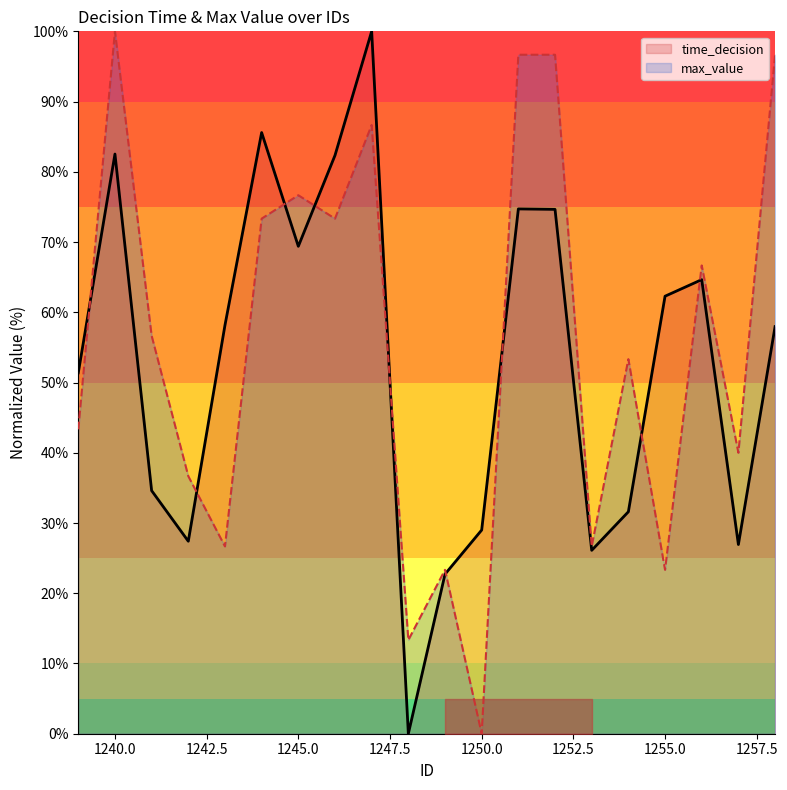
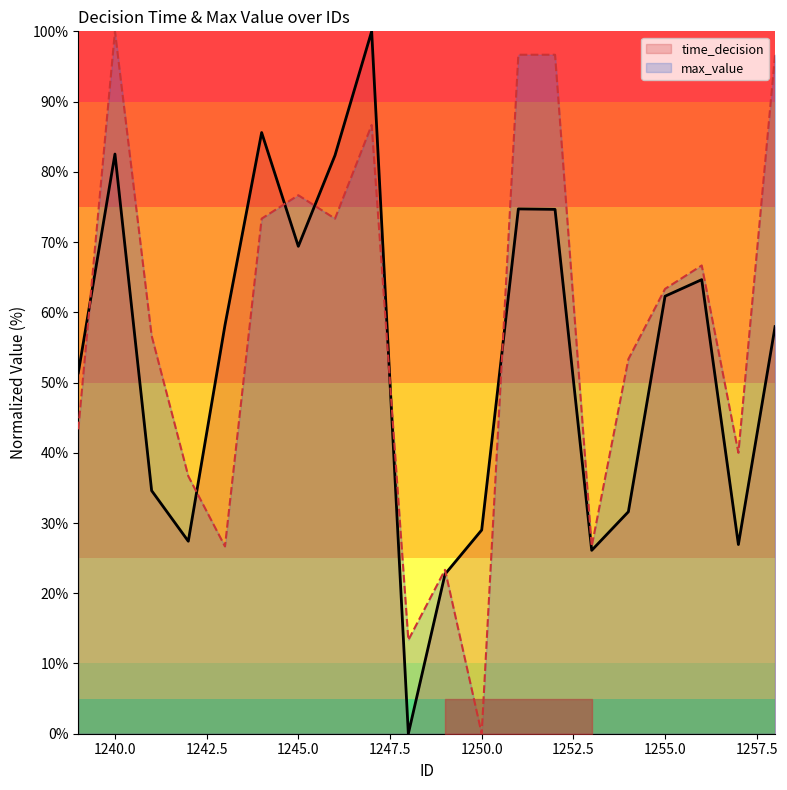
  {
    "max_value": {
      "1240.0": "100%",
      "1245.0": "77%",
      "1250.0": "0%",
-     "1255.0": "23%"
+     "1255.0": "63%"
    }
  }
